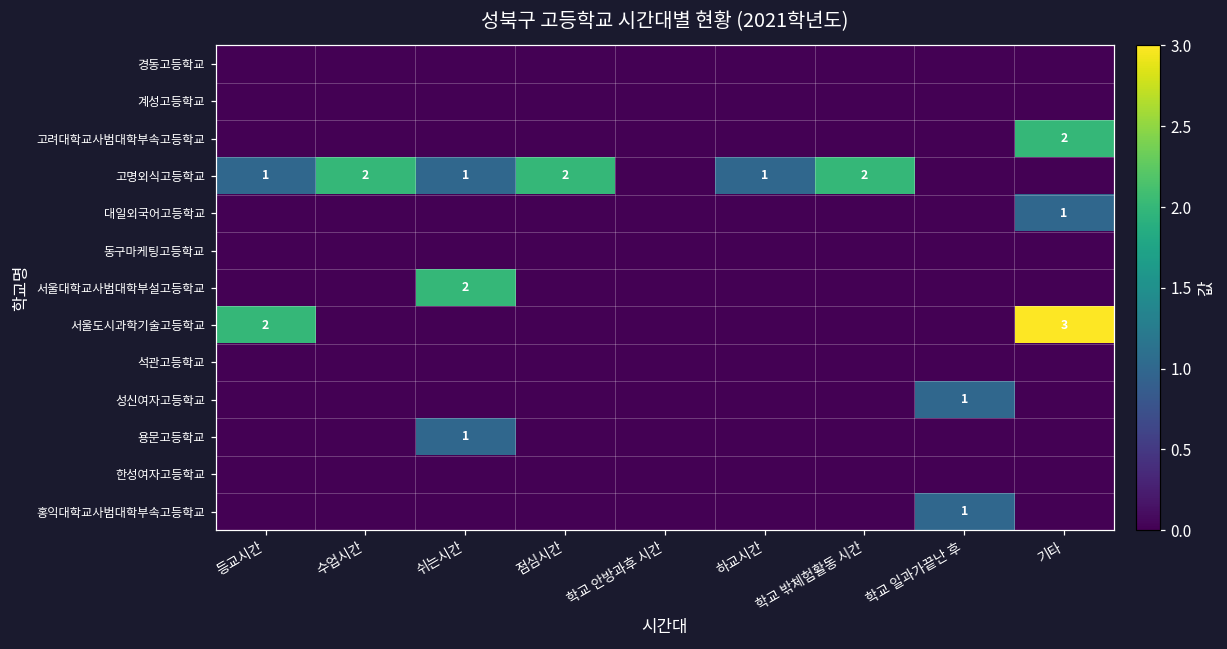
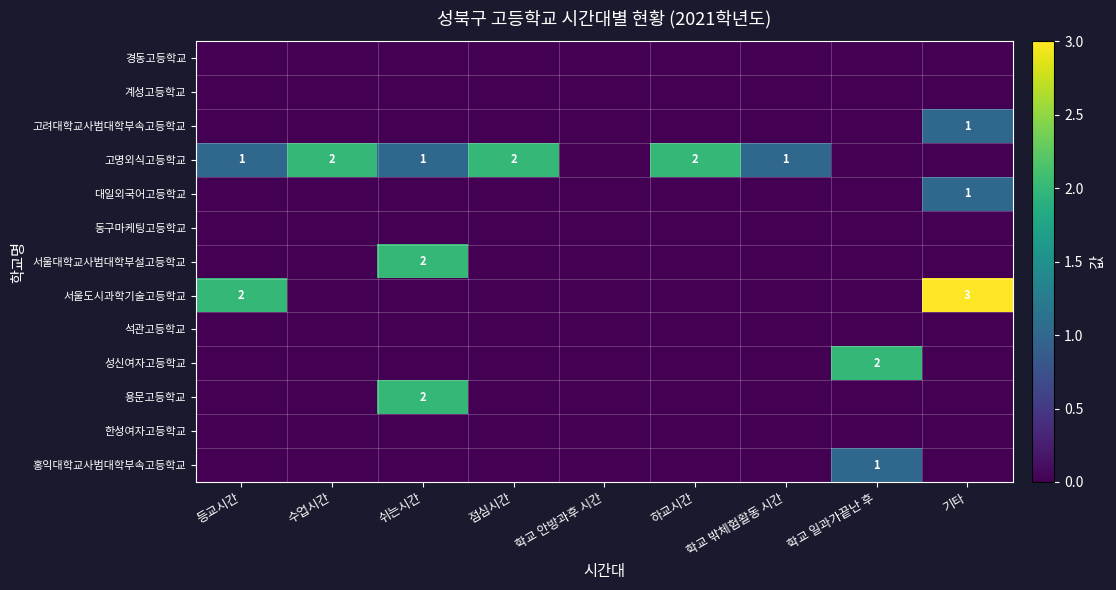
  {
    "고려대학교사범대학부속고등학교": {
-     "기타": 2
+     "기타": 1
    },
    "고명외식고등학교": {
      "등교시간": 1,
      "수업시간": 2,
      "쉬는시간": 1,
      "점심시간": 2,
-     "하교시간": 1,
-     "학교 밖체험활동 시간": 2
+     "하교시간": 2,
+     "학교 밖체험활동 시간": 1
    },
    "대일외국어고등학교": {
      "기타": 1
    },
    "서울대학교사범대학부설고등학교": {
      "쉬는시간": 2
    },
    "서울도시과학기술고등학교": {
      "등교시간": 2,
      "기타": 3
    },
    "성신여자고등학교": {
-     "학교 일과가끝난 후": 1
+     "학교 일과가끝난 후": 2
    },
    "용문고등학교": {
-     "쉬는시간": 1
+     "쉬는시간": 2
    },
    "홍익대학교사범대학부속고등학교": {
      "학교 일과가끝난 후": 1
    }
  }
